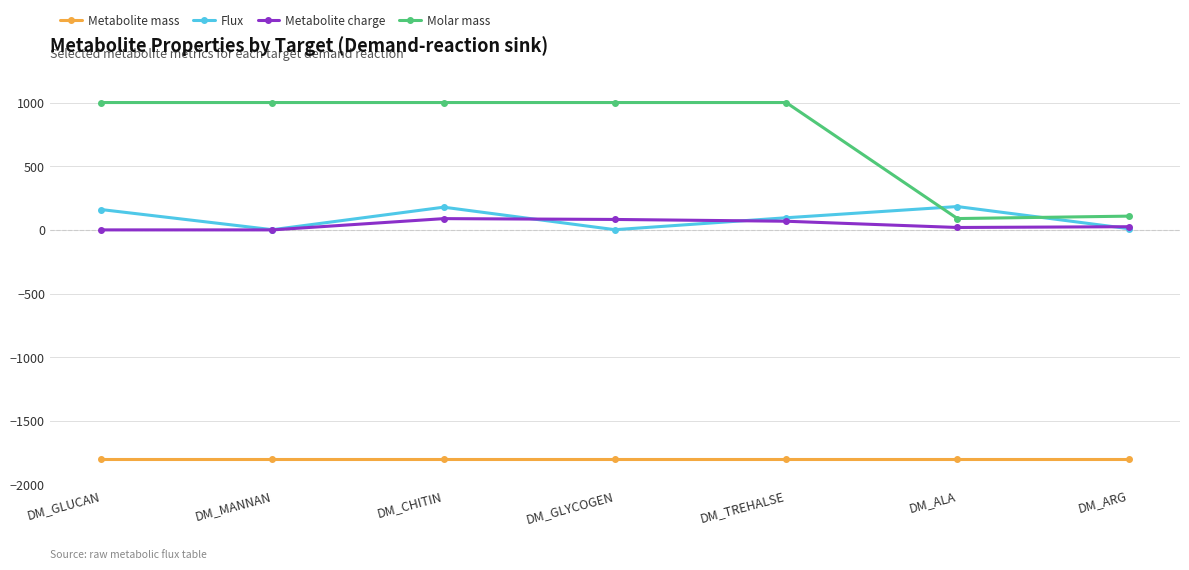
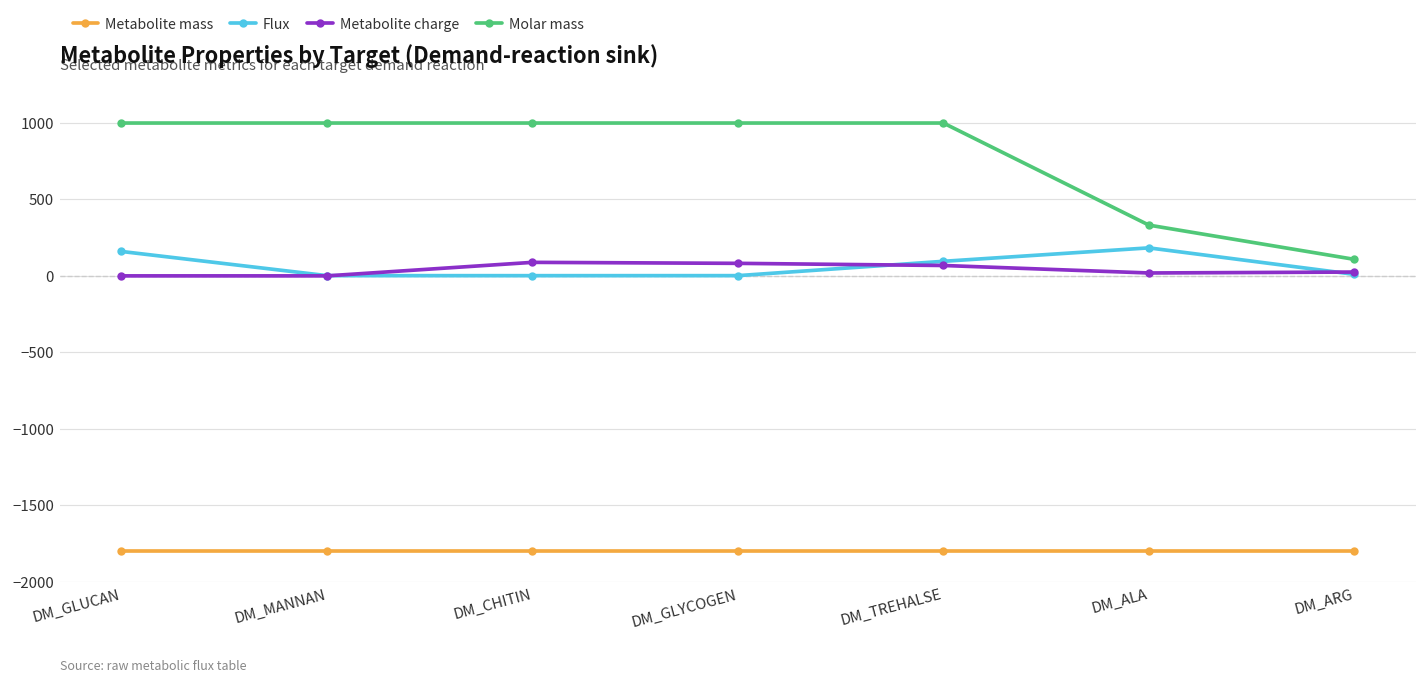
  {
    "Metabolite mass": {
      "DM_GLUCAN": -1800,
      "DM_MANNAN": -1800,
      "DM_CHITIN": -1800,
      "DM_GLYCOGEN": -1800,
      "DM_TREHALSE": -1800,
      "DM_ALA": -1800,
      "DM_ARG": -1800
    },
    "Flux": {
      "DM_GLUCAN": 160,
-     "DM_CHITIN": 180,
+     "DM_CHITIN": 0,
      "DM_GLYCOGEN": 0,
      "DM_TREHALSE": 100,
      "DM_ALA": 180
    },
    "Metabolite charge": {
      "DM_GLUCAN": 0,
      "DM_CHITIN": 90,
      "DM_GLYCOGEN": 80,
      "DM_TREHALSE": 70,
      "DM_ALA": 20
    },
    "Molar mass": {
      "DM_GLUCAN": 1000,
      "DM_MANNAN": 1000,
      "DM_CHITIN": 1000,
      "DM_GLYCOGEN": 1000,
      "DM_TREHALSE": 1000,
-     "DM_ALA": 90,
+     "DM_ALA": 330,
      "DM_ARG": 110
    }
  }
